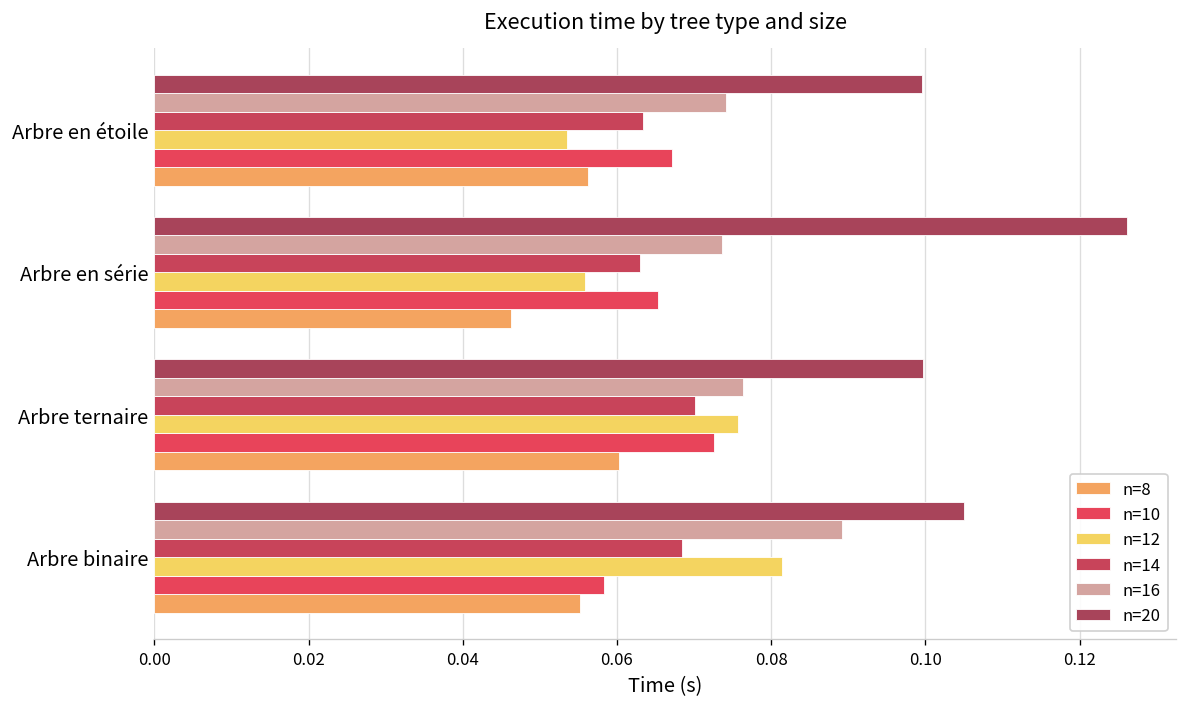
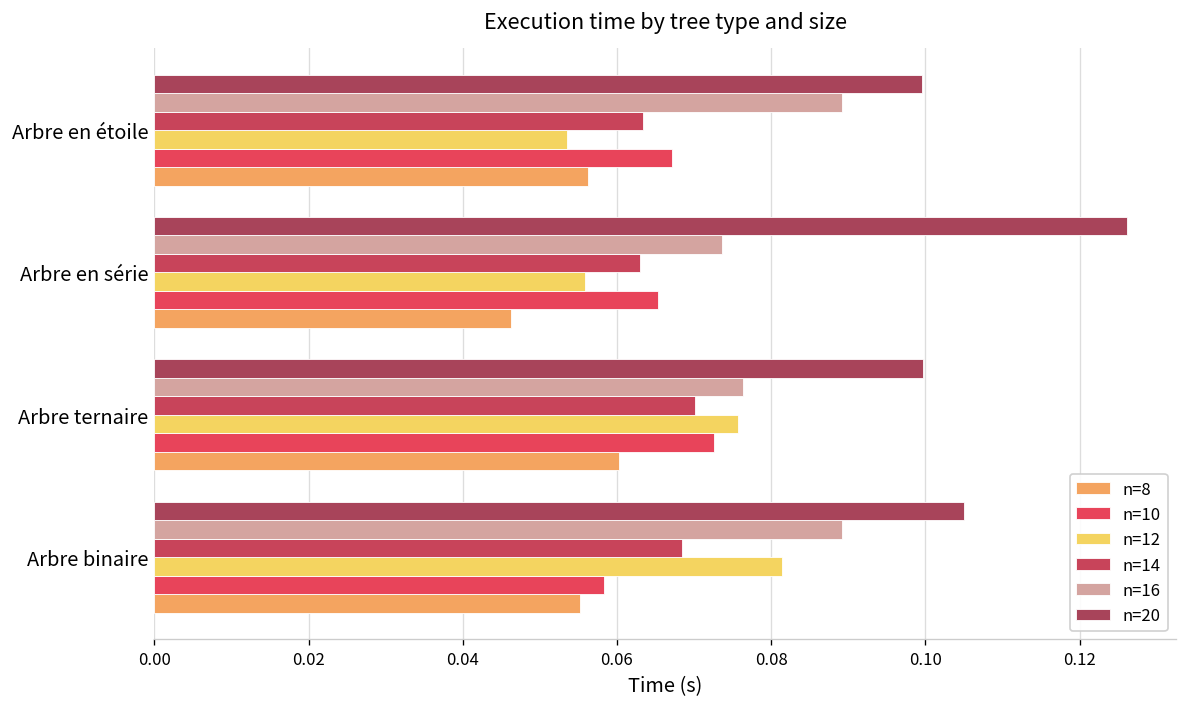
  {
    "n=16": {
-     "Arbre en étoile": 0.074,
+     "Arbre en étoile": 0.089,
      "Arbre en série": 0.074,
      "Arbre ternaire": 0.076,
      "Arbre binaire": 0.089
    }
  }
